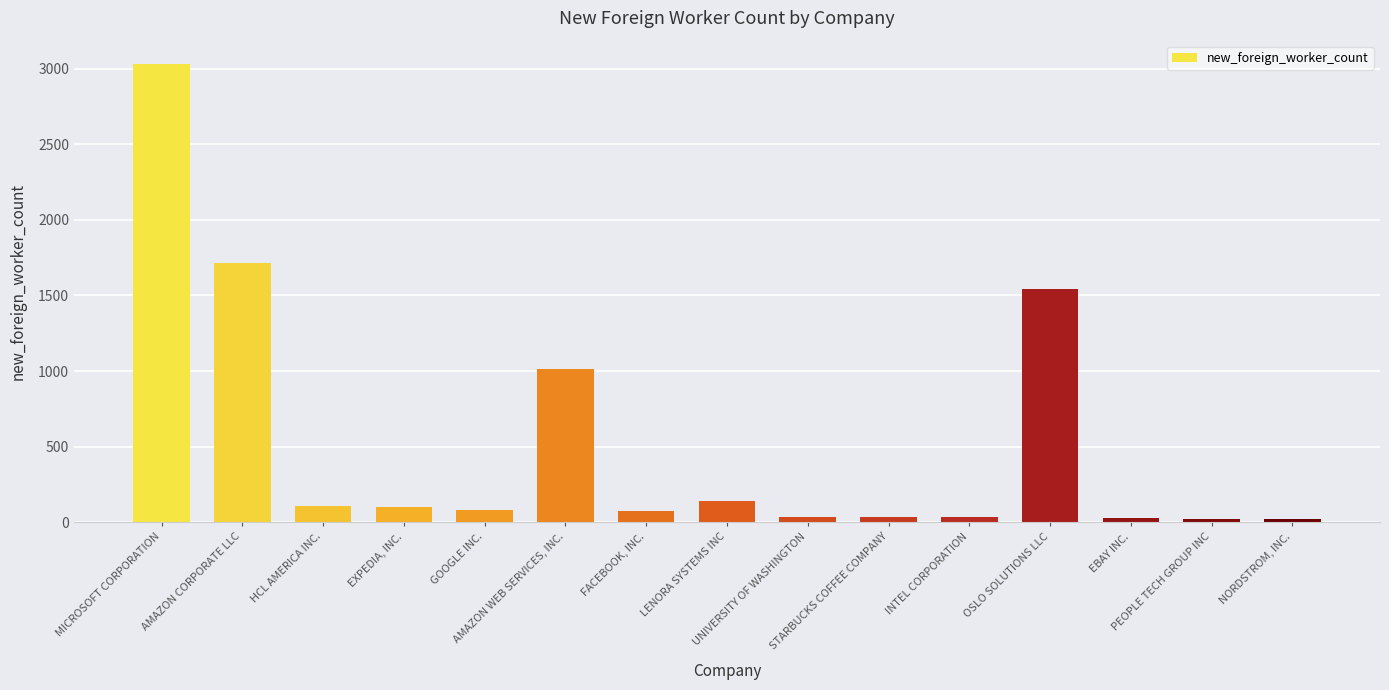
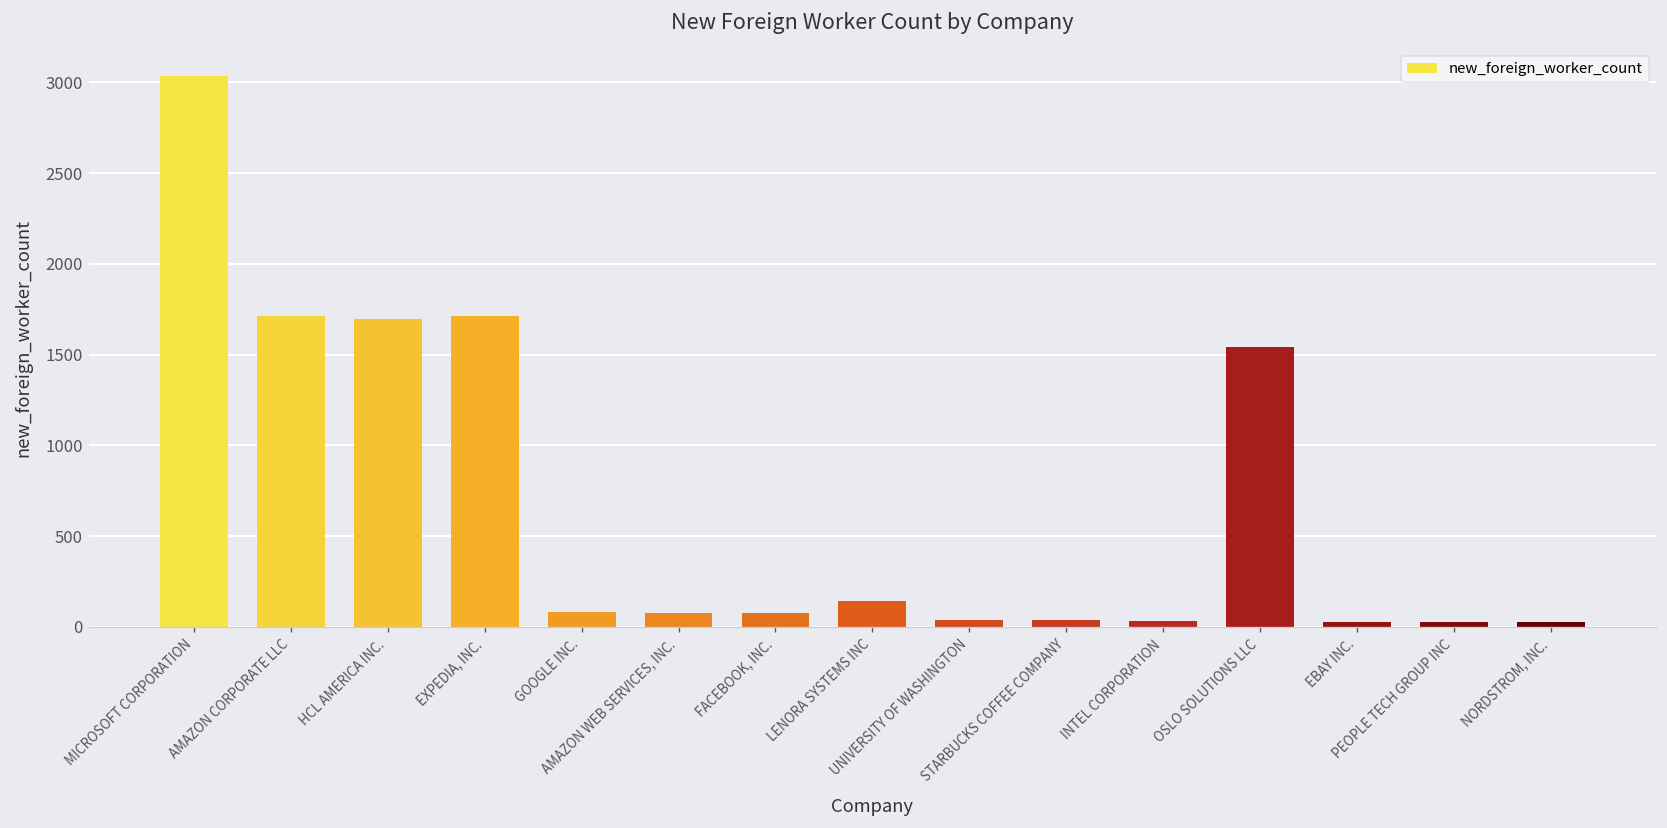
  {
    "MICROSOFT CORPORATION": 3030,
    "AMAZON CORPORATE LLC": 1710,
-   "HCL AMERICA INC.": 110,
-   "EXPEDIA, INC.": 100,
+   "HCL AMERICA INC.": 1700,
+   "EXPEDIA, INC.": 1710,
    "GOOGLE INC.": 80,
-   "AMAZON WEB SERVICES, INC.": 1010,
+   "AMAZON WEB SERVICES, INC.": 80,
    "FACEBOOK, INC.": 80,
    "LENORA SYSTEMS INC": 140,
    "UNIVERSITY OF WASHINGTON": 40,
    "STARBUCKS COFFEE COMPANY": 40,
    "INTEL CORPORATION": 30,
    "OSLO SOLUTIONS LLC": 1540,
    "EBAY INC.": 30,
    "PEOPLE TECH GROUP INC": 30,
    "NORDSTROM, INC.": 20
  }
